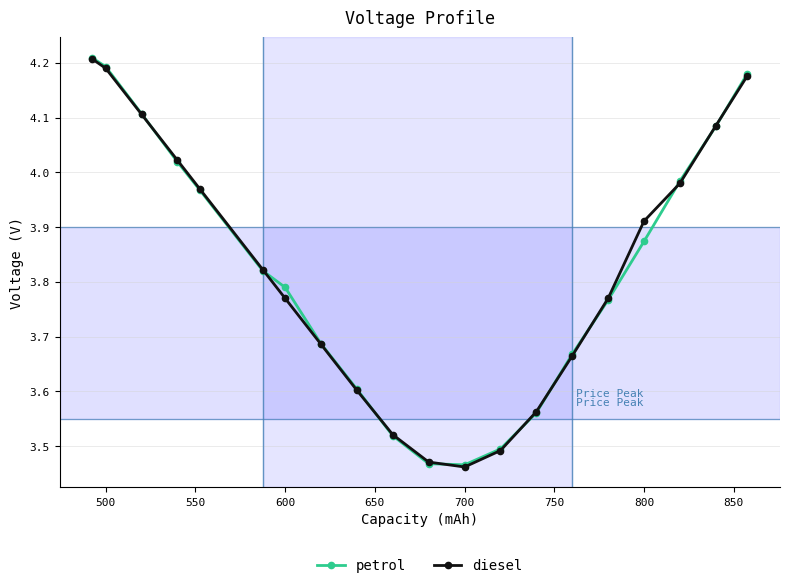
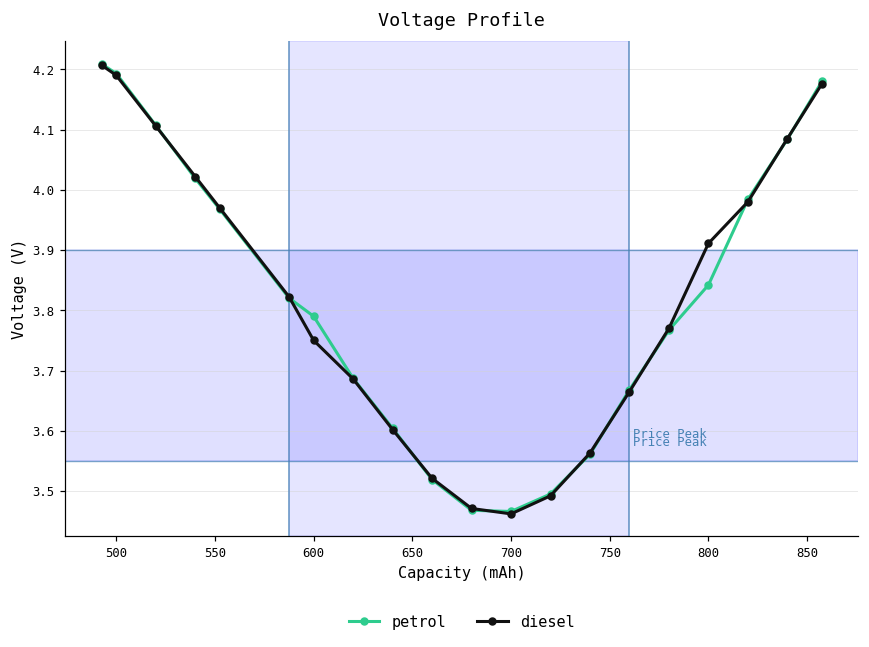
  {
    "petrol": {
      "600": 3.79,
-     "800": 3.87
+     "800": 3.84
    },
    "diesel": {
-     "600": 3.77,
+     "600": 3.75,
      "800": 3.91
    }
  }
